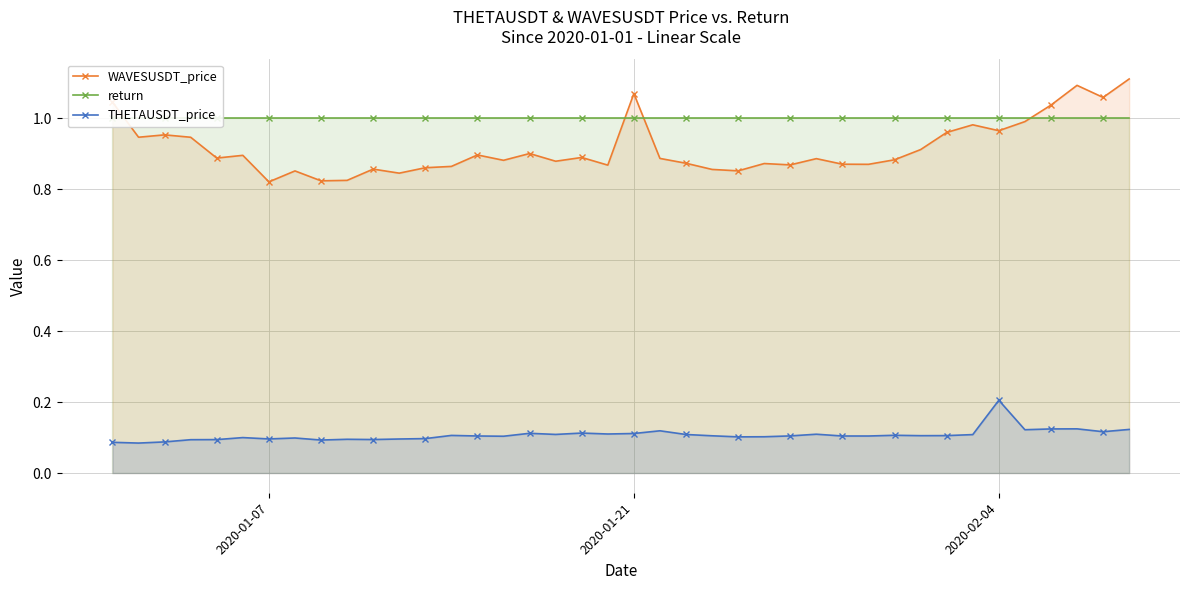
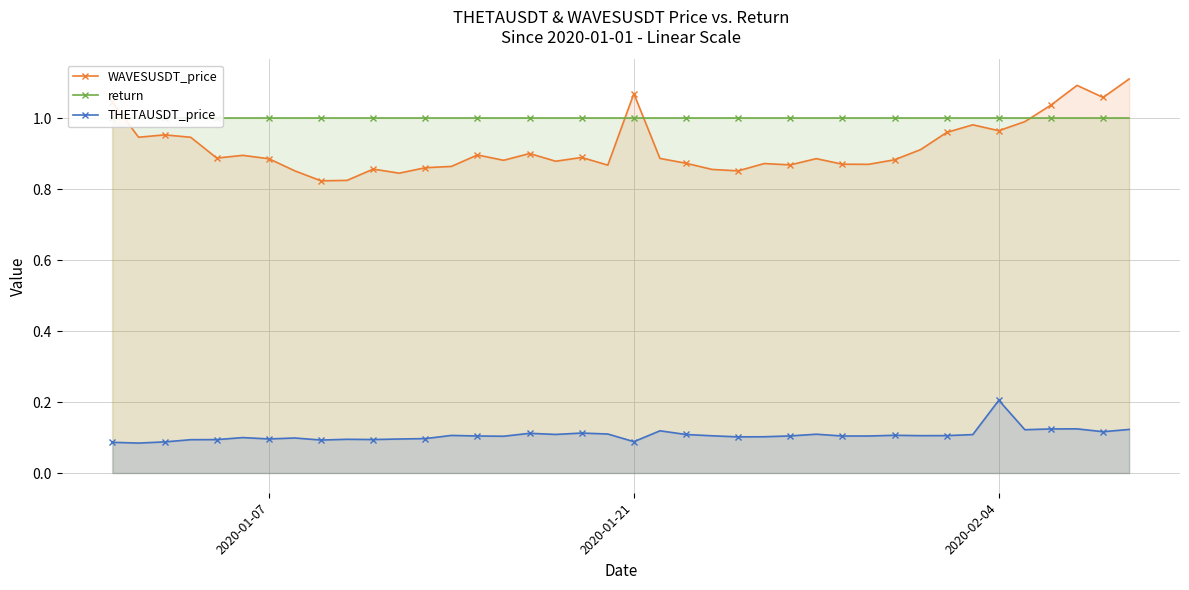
  {
    "WAVESUSDT_price": {
-     "2020-01-07": 0.82,
+     "2020-01-07": 0.89,
      "2020-01-21": 1.07,
      "2020-02-04": 0.96
    },
    "return": {
      "2020-01-07": 1.00,
      "2020-01-21": 1.00,
      "2020-02-04": 1.00
    },
    "THETAUSDT_price": {
      "2020-01-07": 0.10,
-     "2020-01-21": 0.11,
+     "2020-01-21": 0.09,
      "2020-02-04": 0.21
    }
  }
